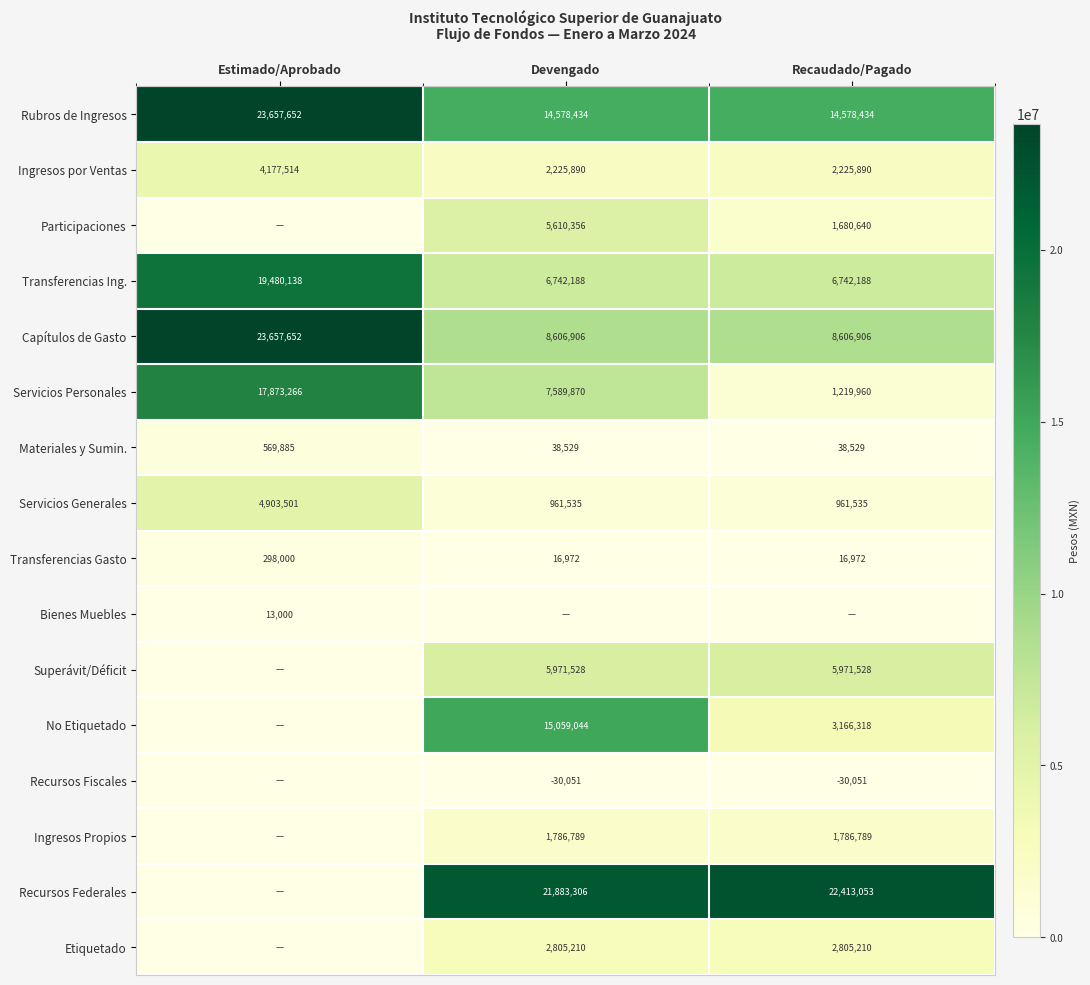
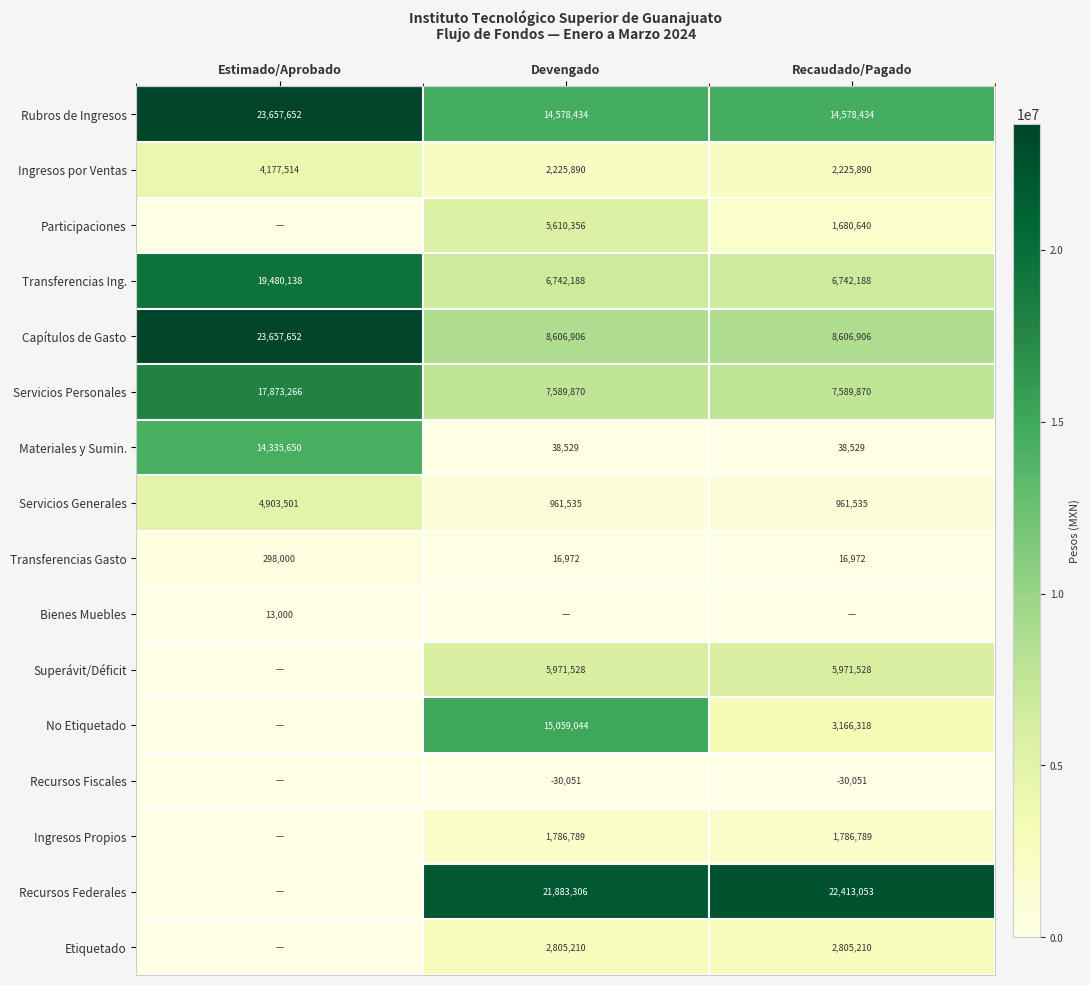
  {
    "Rubros de Ingresos": {
      "Estimado/Aprobado": "23,657,652",
      "Devengado": "14,578,434",
      "Recaudado/Pagado": "14,578,434"
    },
    "Ingresos por Ventas": {
      "Estimado/Aprobado": "4,177,514",
      "Devengado": "2,225,890",
      "Recaudado/Pagado": "2,225,890"
    },
    "Participaciones": {
      "Devengado": "5,610,356",
      "Recaudado/Pagado": "1,680,640"
    },
    "Transferencias Ing.": {
      "Estimado/Aprobado": "19,480,138",
      "Devengado": "6,742,188",
      "Recaudado/Pagado": "6,742,188"
    },
    "Capítulos de Gasto": {
      "Estimado/Aprobado": "23,657,652",
      "Devengado": "8,606,906",
      "Recaudado/Pagado": "8,606,906"
    },
    "Servicios Personales": {
      "Estimado/Aprobado": "17,873,266",
      "Devengado": "7,589,870",
-     "Recaudado/Pagado": "1,219,960"
+     "Recaudado/Pagado": "7,589,870"
    },
    "Materiales y Sumin.": {
-     "Estimado/Aprobado": "569,885",
+     "Estimado/Aprobado": "14,335,650",
      "Devengado": "38,529",
      "Recaudado/Pagado": "38,529"
    },
    "Servicios Generales": {
      "Estimado/Aprobado": "4,903,501",
      "Devengado": "961,535",
      "Recaudado/Pagado": "961,535"
    },
    "Transferencias Gasto": {
      "Estimado/Aprobado": "298,000",
      "Devengado": "16,972",
      "Recaudado/Pagado": "16,972"
    },
    "Bienes Muebles": {
      "Estimado/Aprobado": "13,000"
    },
    "Superávit/Déficit": {
      "Devengado": "5,971,528",
      "Recaudado/Pagado": "5,971,528"
    },
    "No Etiquetado": {
      "Devengado": "15,059,044",
      "Recaudado/Pagado": "3,166,318"
    },
    "Recursos Fiscales": {
      "Devengado": "-30,051",
      "Recaudado/Pagado": "-30,051"
    },
    "Ingresos Propios": {
      "Devengado": "1,786,789",
      "Recaudado/Pagado": "1,786,789"
    },
    "Recursos Federales": {
      "Devengado": "21,883,306",
      "Recaudado/Pagado": "22,413,053"
    },
    "Etiquetado": {
      "Devengado": "2,805,210",
      "Recaudado/Pagado": "2,805,210"
    }
  }
